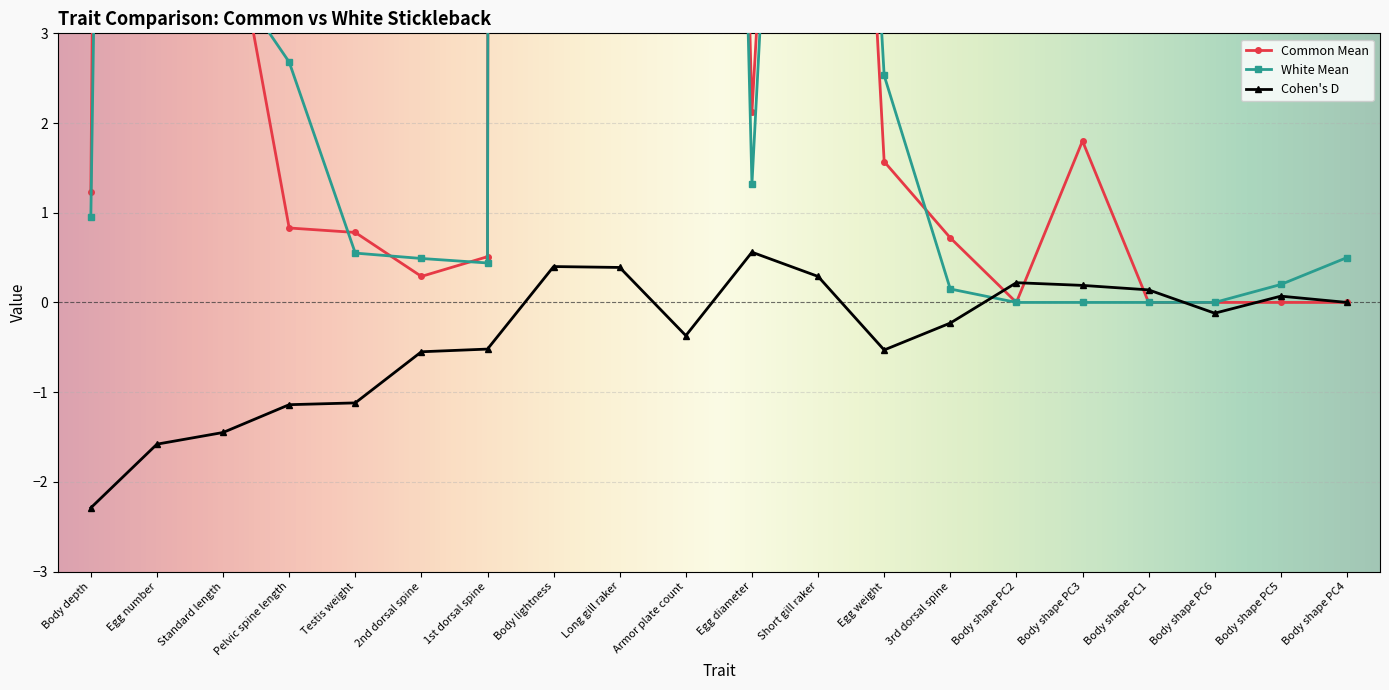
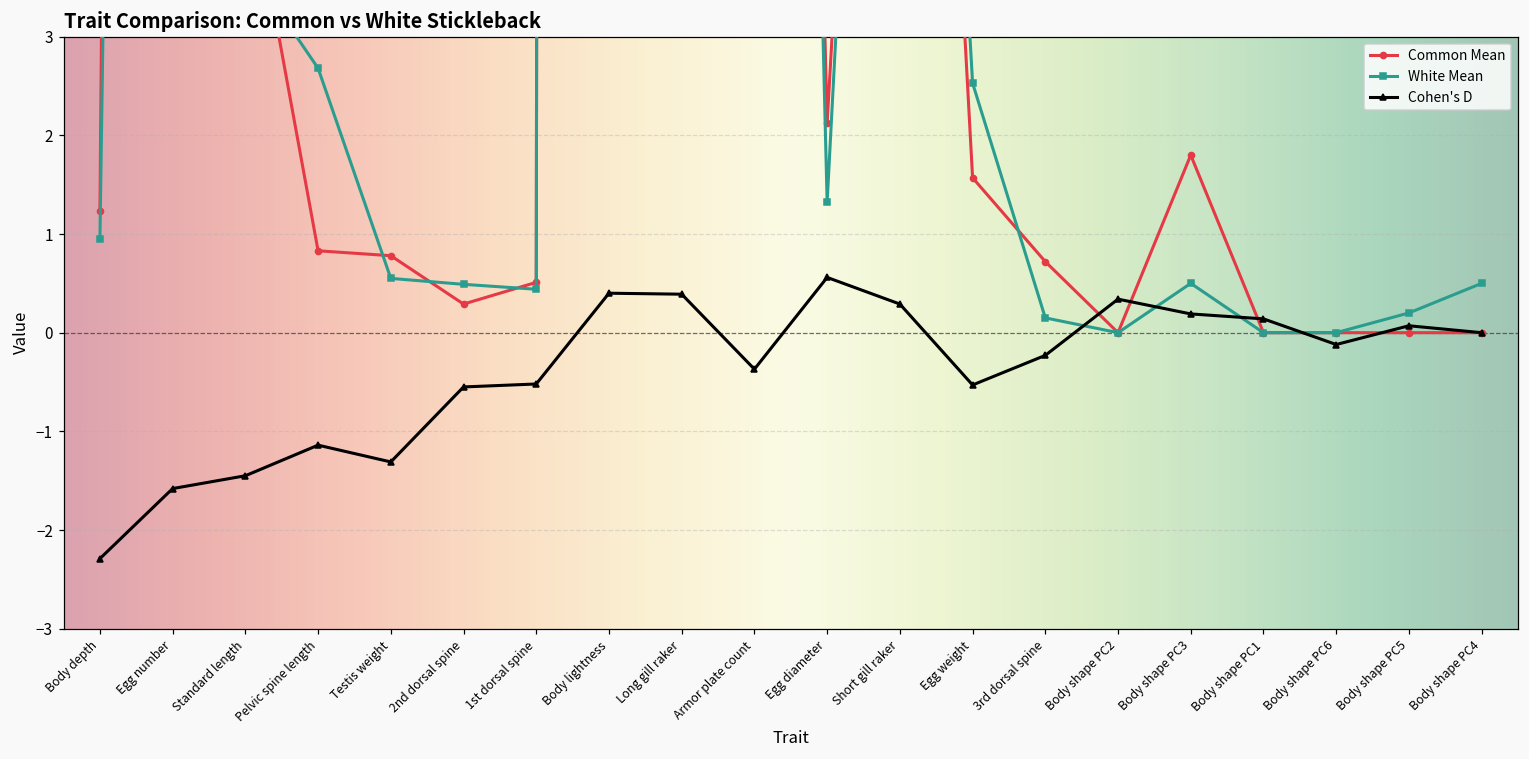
  {
    "Common Mean": {
      "Body depth": 1.2,
      "Pelvic spine length": 0.8,
      "Testis weight": 0.8,
      "2nd dorsal spine": 0.3,
      "1st dorsal spine": 0.5,
      "Egg diameter": 2.1,
      "Egg weight": 1.6,
      "3rd dorsal spine": 0.7,
      "Body shape PC3": 1.8,
      "Body shape PC5": 0.0
    },
    "White Mean": {
      "Body depth": 1.0,
      "Pelvic spine length": 2.7,
      "Testis weight": 0.6,
      "2nd dorsal spine": 0.5,
      "1st dorsal spine": 0.4,
      "Egg diameter": 1.3,
      "Egg weight": 2.5,
      "3rd dorsal spine": 0.2,
-     "Body shape PC3": 0.0,
+     "Body shape PC3": 0.5,
      "Body shape PC5": 0.2,
      "Body shape PC4": 0.5
    },
    "Cohen's D": {
      "Body depth": -2.3,
      "Egg number": -1.6,
      "Standard length": -1.5,
      "Pelvic spine length": -1.1,
-     "Testis weight": -1.1,
+     "Testis weight": -1.3,
      "2nd dorsal spine": -0.6,
      "1st dorsal spine": -0.5,
      "Body lightness": 0.4,
      "Long gill raker": 0.4,
      "Armor plate count": -0.4,
      "Egg diameter": 0.6,
      "Short gill raker": 0.3,
      "Egg weight": -0.5,
      "3rd dorsal spine": -0.2,
-     "Body shape PC2": 0.2,
+     "Body shape PC2": 0.3,
      "Body shape PC3": 0.2,
      "Body shape PC1": 0.1,
      "Body shape PC6": -0.1,
      "Body shape PC5": 0.1
    }
  }
